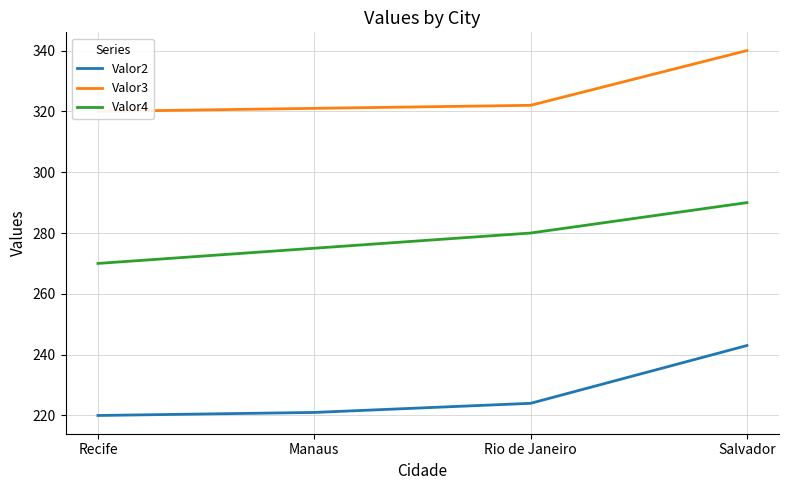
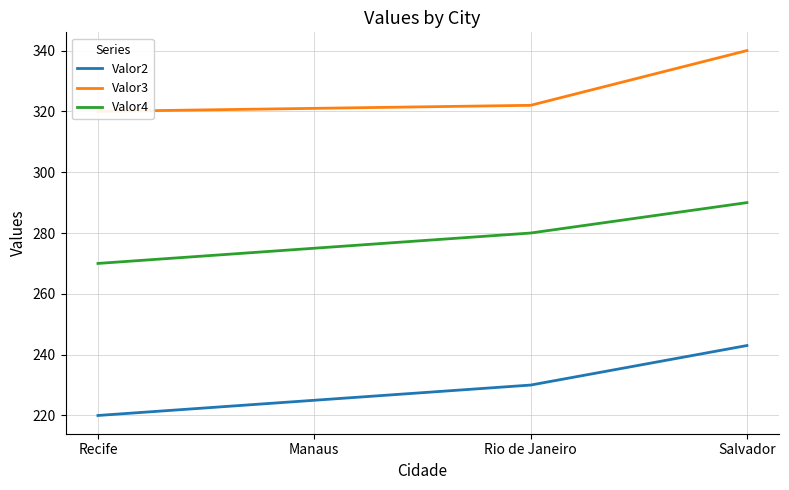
  {
    "Valor2": {
      "Recife": 220,
-     "Manaus": 221,
-     "Rio de Janeiro": 224,
+     "Manaus": 225,
+     "Rio de Janeiro": 230,
      "Salvador": 243
    },
    "Valor3": {
      "Manaus": 321,
      "Rio de Janeiro": 322,
      "Salvador": 340
    },
    "Valor4": {
      "Recife": 270,
      "Manaus": 275,
      "Rio de Janeiro": 280,
      "Salvador": 290
    }
  }
